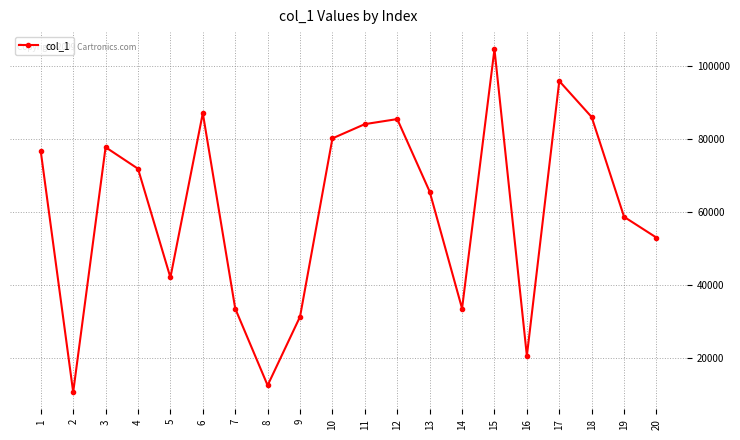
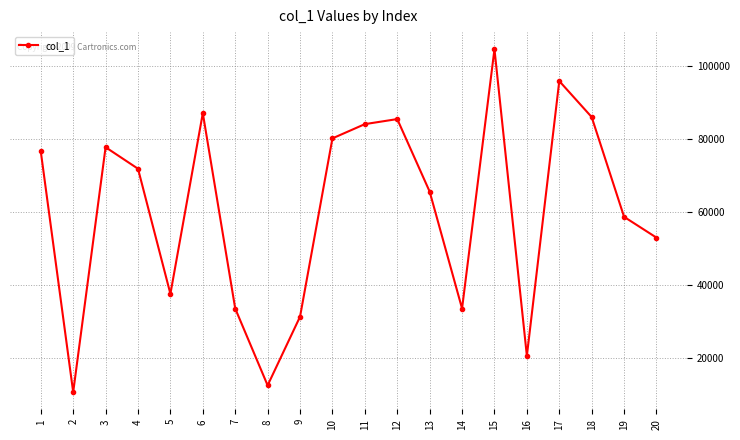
  {
    "1": 76000,
    "2": 11000,
    "3": 78000,
    "4": 72000,
-   "5": 42000,
+   "5": 37000,
    "6": 87000,
    "7": 33000,
    "8": 12000,
    "9": 31000,
    "10": 80000,
    "11": 84000,
    "12": 85000,
    "13": 65000,
    "14": 33000,
    "15": 104000,
    "16": 20000,
    "17": 96000,
    "18": 86000,
    "19": 59000,
    "20": 53000
  }
